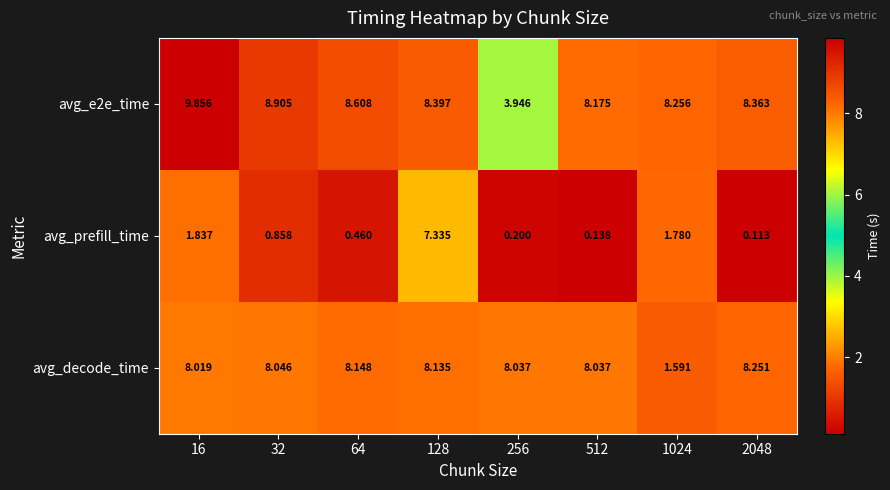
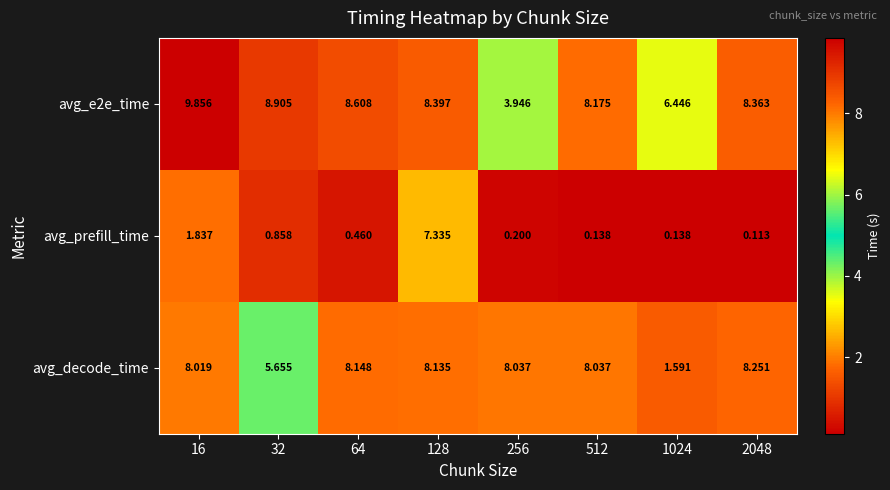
  {
    "avg_e2e_time": {
      "16": 9.856,
      "32": 8.905,
      "64": 8.608,
      "128": 8.397,
      "256": 3.946,
      "512": 8.175,
-     "1024": 8.256,
+     "1024": 6.446,
      "2048": 8.363
    },
    "avg_prefill_time": {
      "16": 1.837,
      "32": 0.858,
      "64": 0.460,
      "128": 7.335,
      "256": 0.200,
      "512": 0.138,
-     "1024": 1.780,
+     "1024": 0.138,
      "2048": 0.113
    },
    "avg_decode_time": {
      "16": 8.019,
-     "32": 8.046,
+     "32": 5.655,
      "64": 8.148,
      "128": 8.135,
      "256": 8.037,
      "512": 8.037,
      "1024": 1.591,
      "2048": 8.251
    }
  }
